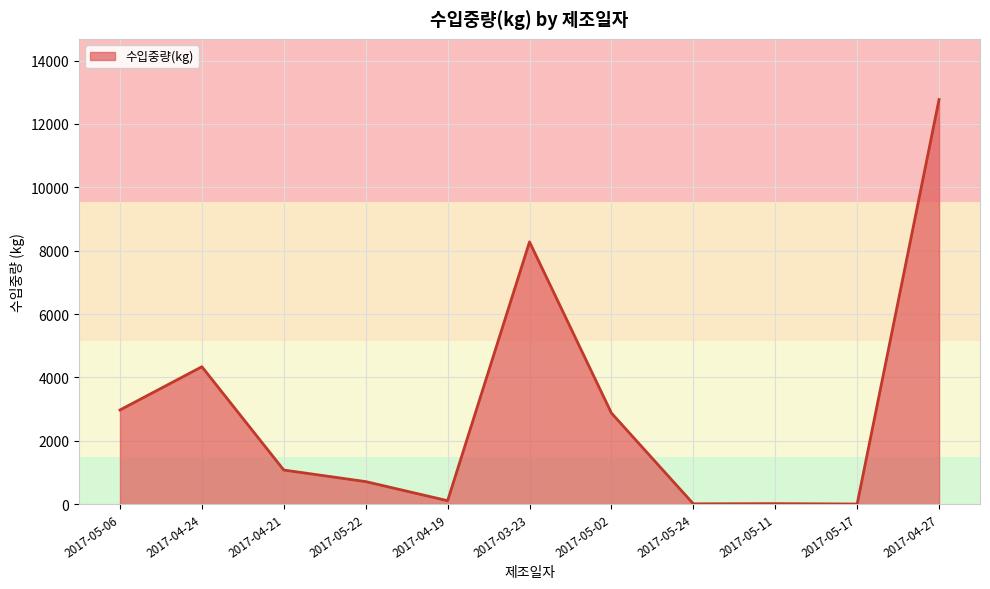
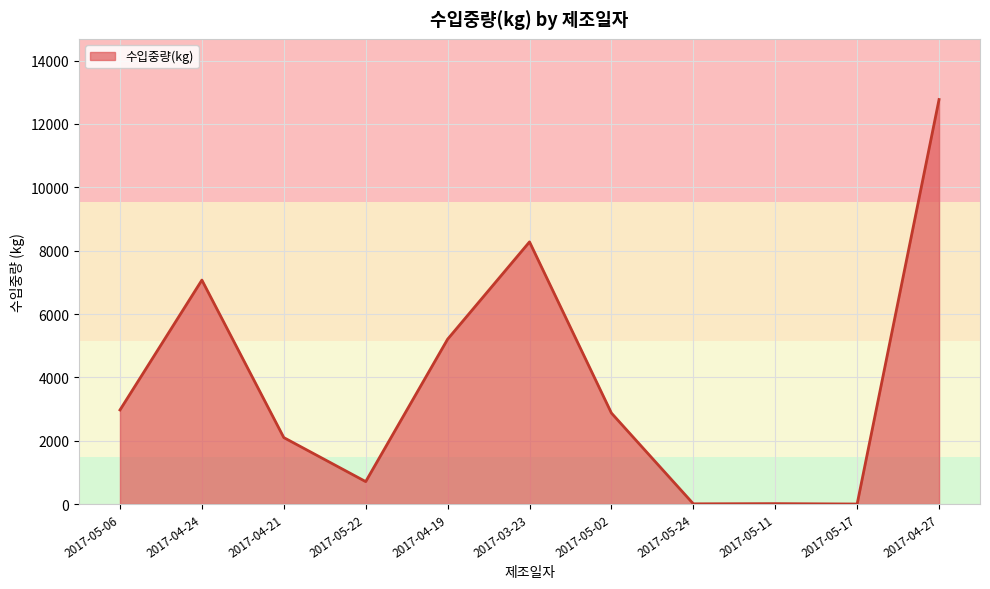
  {
    "2017-05-06": 3000,
-   "2017-04-24": 4300,
-   "2017-04-21": 1100,
+   "2017-04-24": 7100,
+   "2017-04-21": 2100,
    "2017-05-22": 700,
-   "2017-04-19": 100,
+   "2017-04-19": 5200,
    "2017-03-23": 8300,
    "2017-05-02": 2900,
    "2017-05-24": 0,
    "2017-05-11": 0,
    "2017-05-17": 0,
    "2017-04-27": 12800
  }
